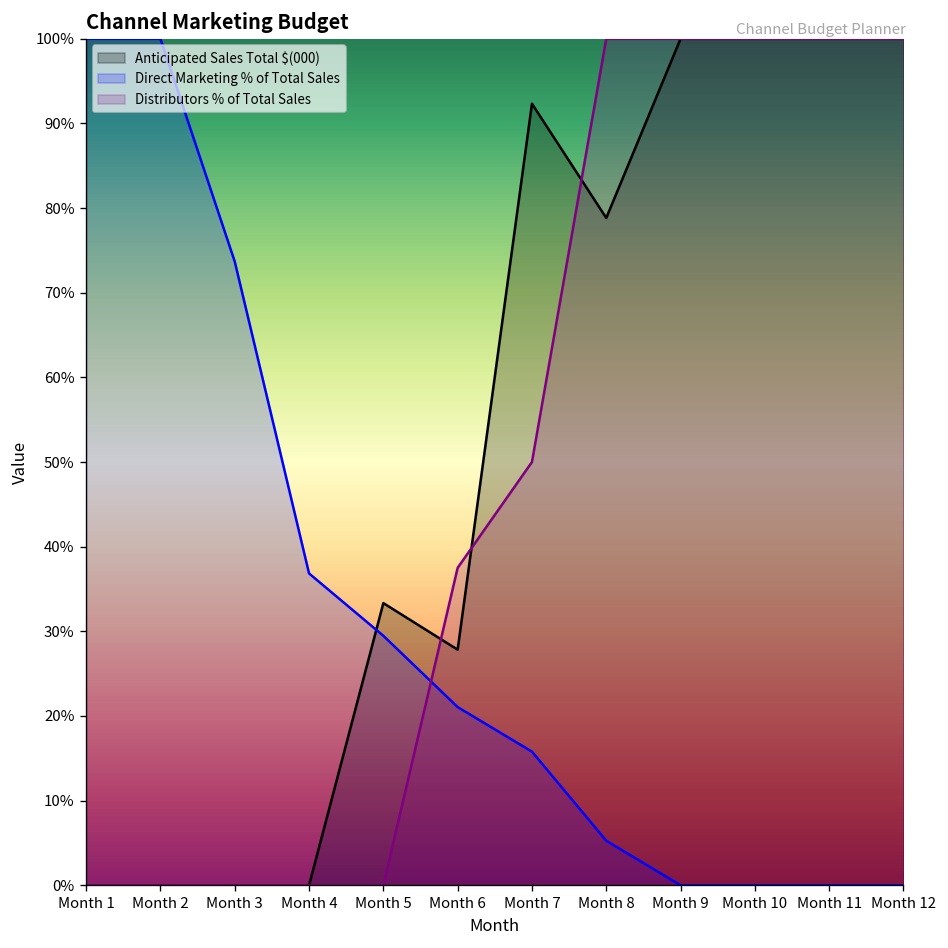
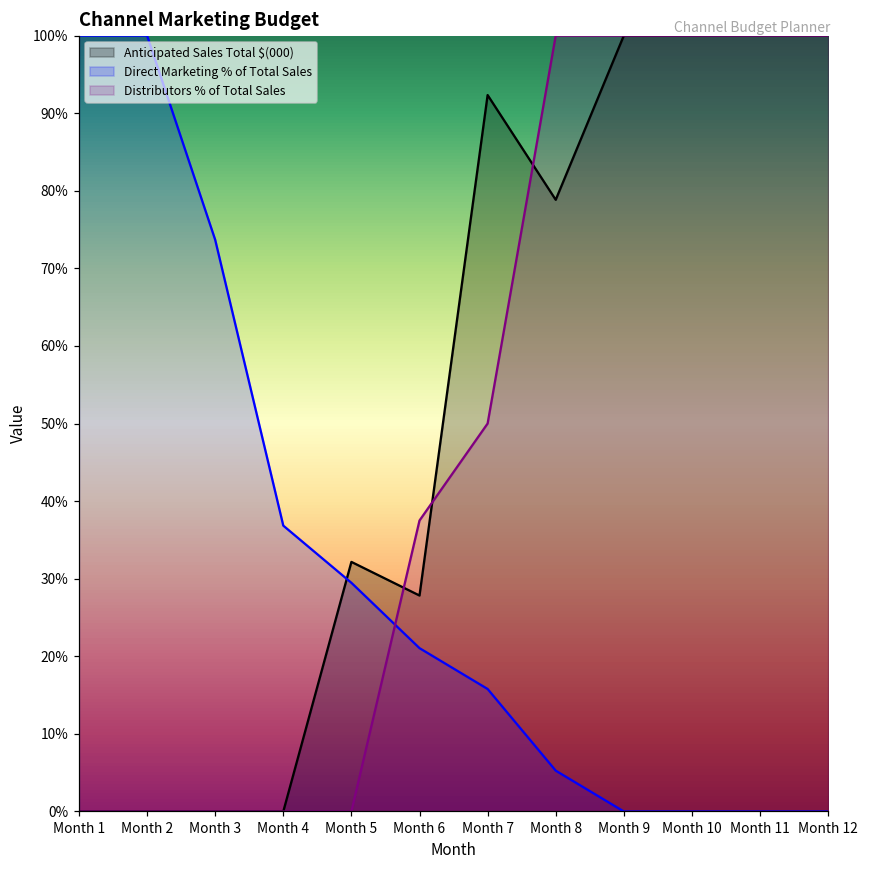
  {
    "Anticipated Sales Total $(000)": {
-     "Month 5": "33%",
+     "Month 5": "32%",
      "Month 6": "28%",
      "Month 7": "92%",
      "Month 8": "79%"
    }
  }
